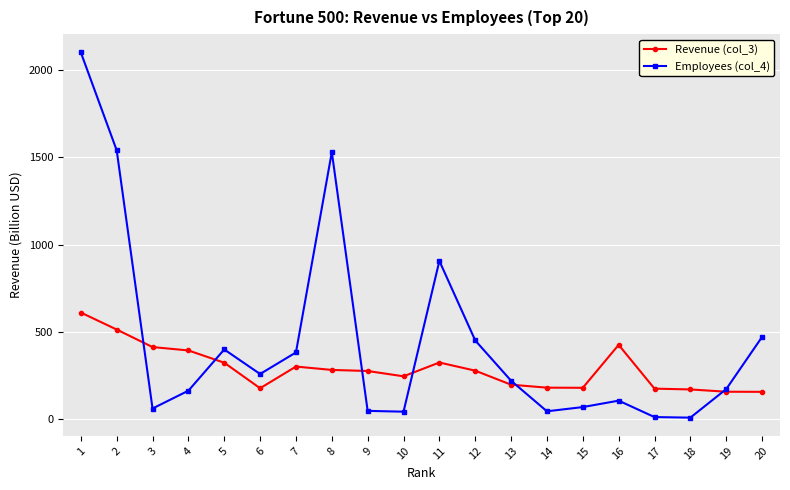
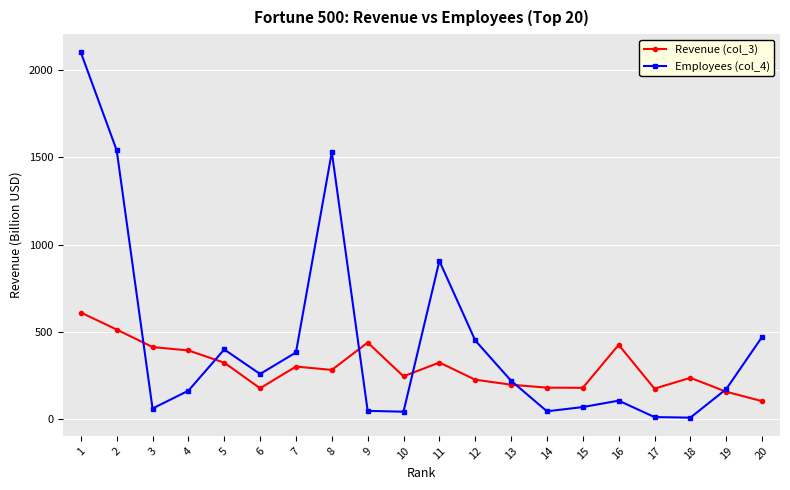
  {
    "Revenue (col_3)": {
      "1": 610,
      "2": 510,
      "3": 410,
      "4": 390,
      "5": 320,
      "6": 180,
      "7": 300,
      "8": 280,
-     "9": 280,
+     "9": 440,
      "10": 250,
      "11": 330,
-     "12": 280,
+     "12": 230,
      "13": 200,
      "14": 180,
      "15": 180,
      "16": 430,
      "17": 180,
-     "18": 170,
+     "18": 240,
      "19": 160,
-     "20": 160
+     "20": 100
    },
    "Employees (col_4)": {
      "1": 2100,
      "2": 1540,
      "3": 60,
      "4": 160,
      "5": 400,
      "6": 260,
      "7": 380,
      "8": 1530,
      "9": 50,
      "10": 40,
      "11": 910,
      "12": 450,
      "13": 220,
      "14": 50,
      "15": 70,
      "16": 110,
      "17": 10,
      "18": 10,
      "19": 170,
      "20": 470
    }
  }
